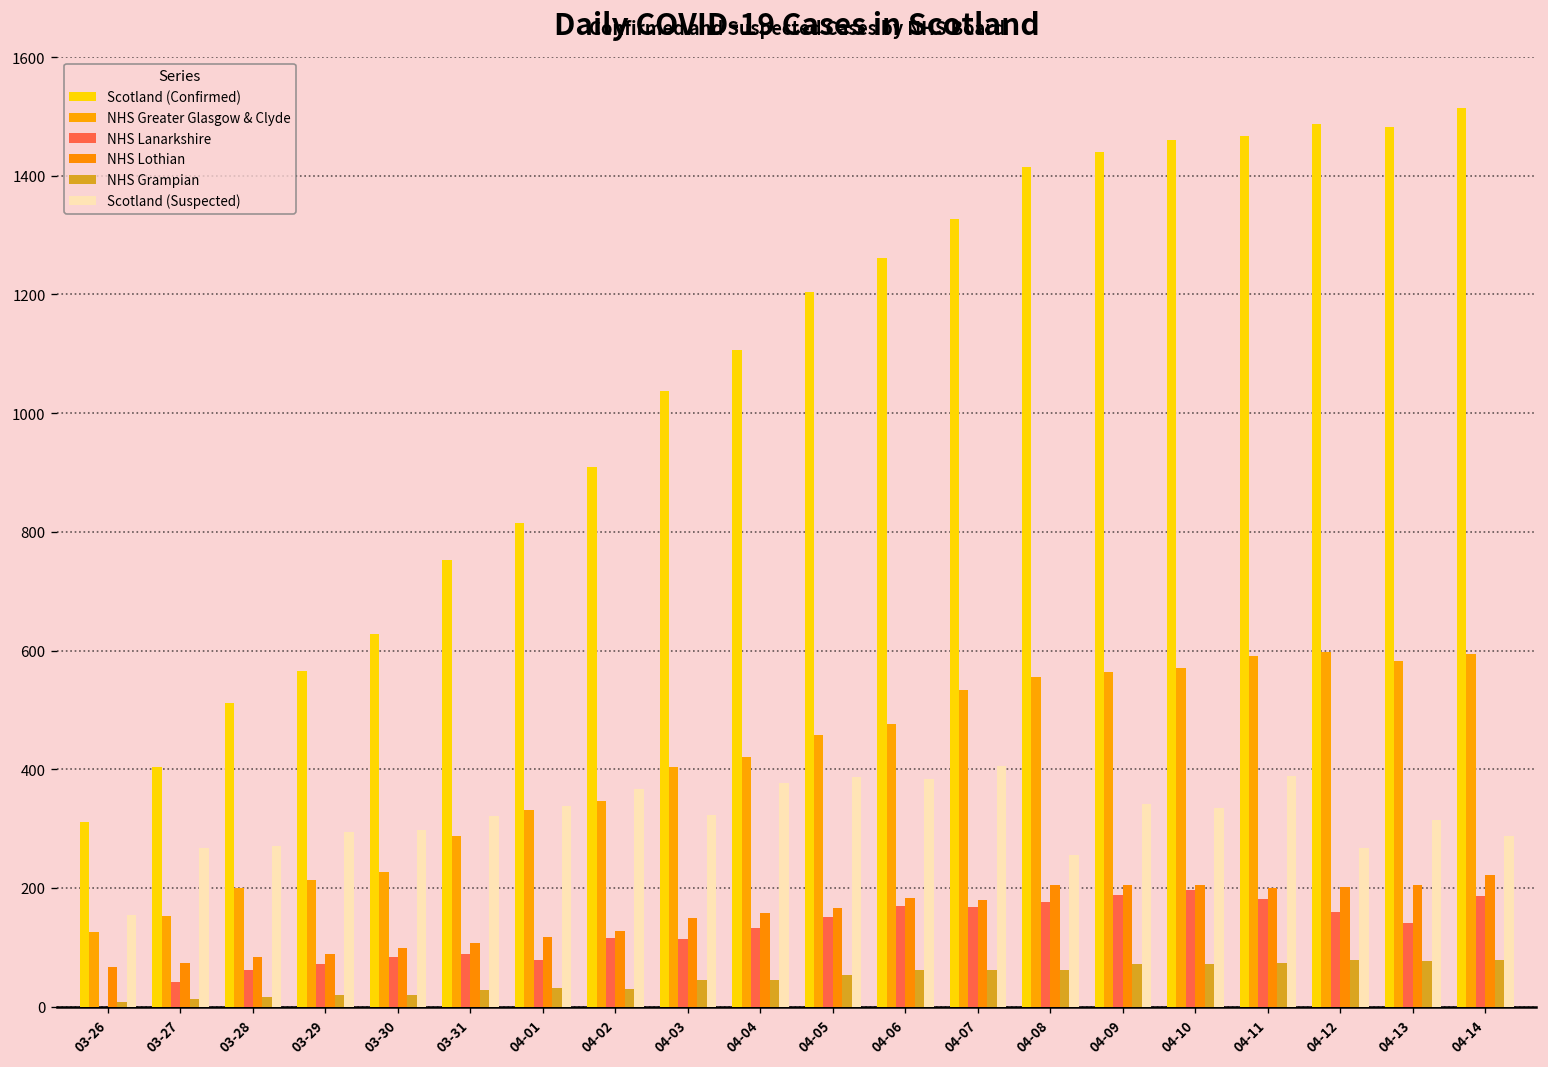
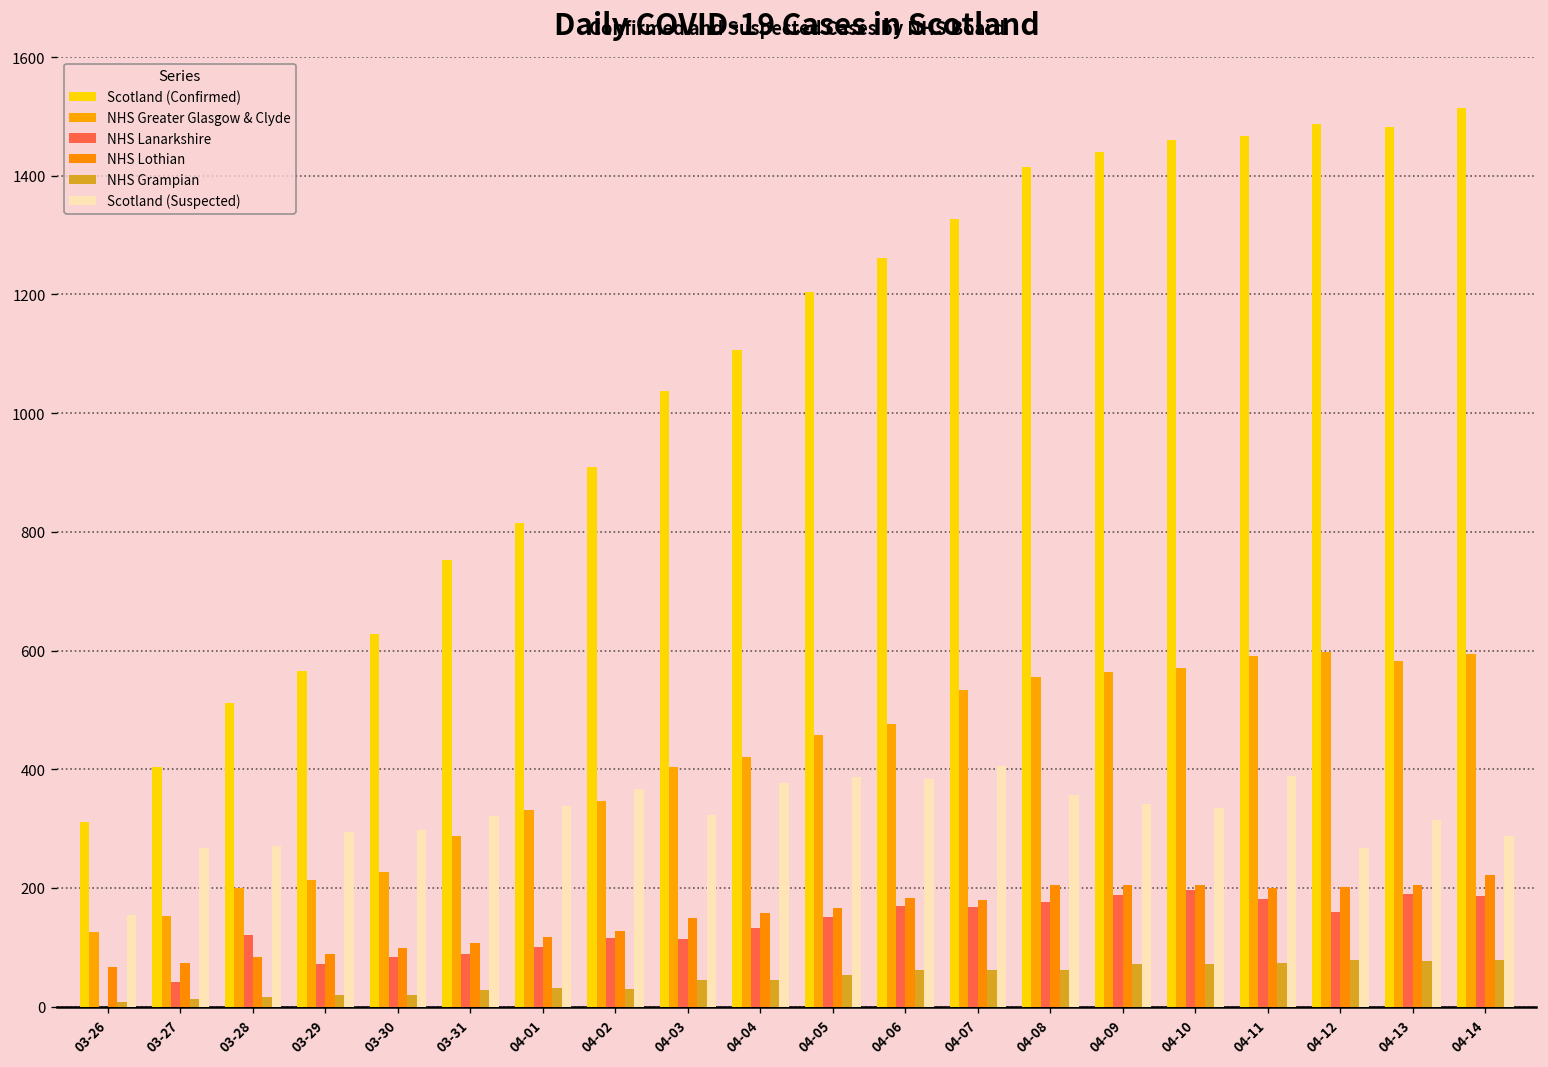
  {
    "NHS Lanarkshire": {
      "03-26": 0,
      "03-27": 40,
-     "03-28": 60,
+     "03-28": 120,
      "03-29": 70,
      "03-30": 80,
      "03-31": 90,
-     "04-01": 80,
+     "04-01": 100,
      "04-02": 120,
      "04-03": 110,
      "04-04": 130,
      "04-05": 150,
      "04-06": 170,
      "04-07": 170,
      "04-08": 180,
      "04-09": 190,
      "04-10": 200,
      "04-11": 180,
      "04-12": 160,
-     "04-13": 140,
+     "04-13": 190,
      "04-14": 190
    },
    "Scotland (Suspected)": {
      "03-26": 160,
      "03-27": 270,
      "03-28": 270,
      "03-29": 290,
      "03-30": 300,
      "03-31": 320,
      "04-01": 340,
      "04-02": 370,
      "04-03": 320,
      "04-04": 380,
      "04-05": 390,
      "04-06": 380,
      "04-07": 410,
-     "04-08": 260,
+     "04-08": 360,
      "04-09": 340,
      "04-10": 330,
      "04-11": 390,
      "04-12": 270,
      "04-13": 320,
      "04-14": 290
    }
  }
